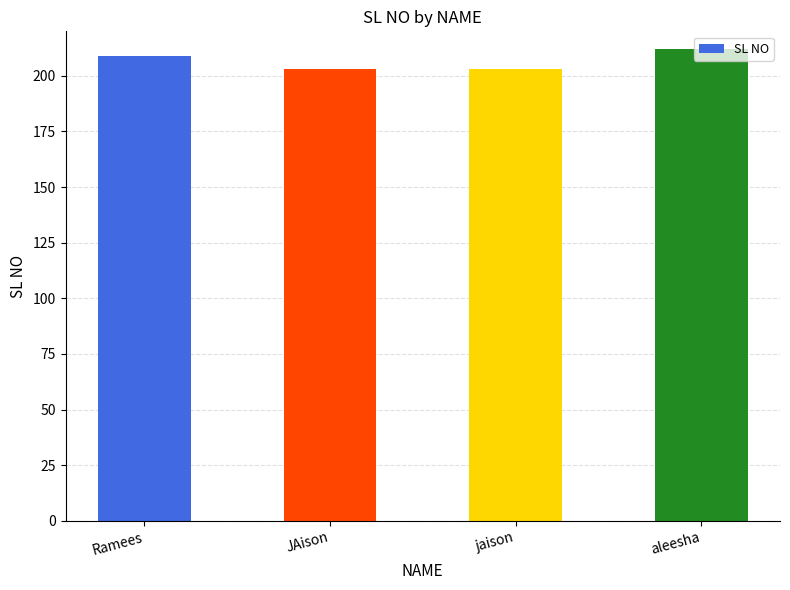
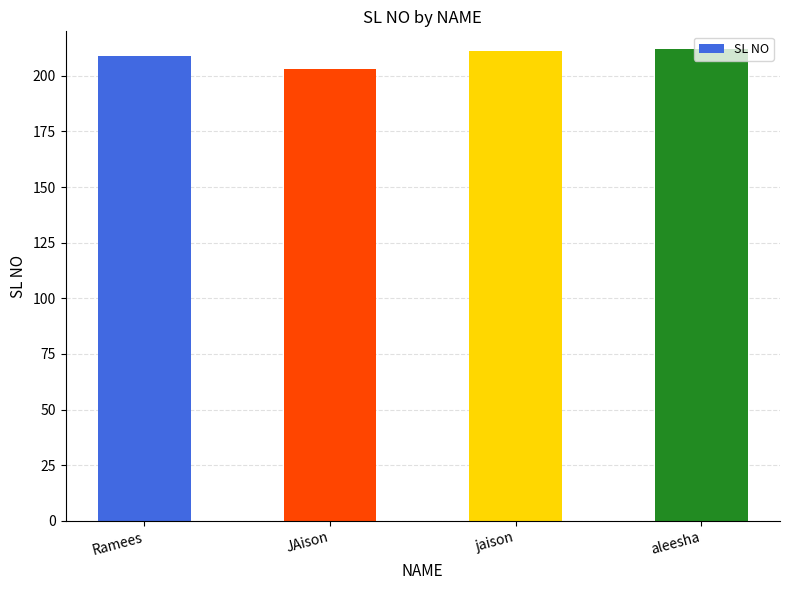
  {
    "Ramees": 209,
    "JAison": 203,
-   "jaison": 203
+   "jaison": 211
  }
